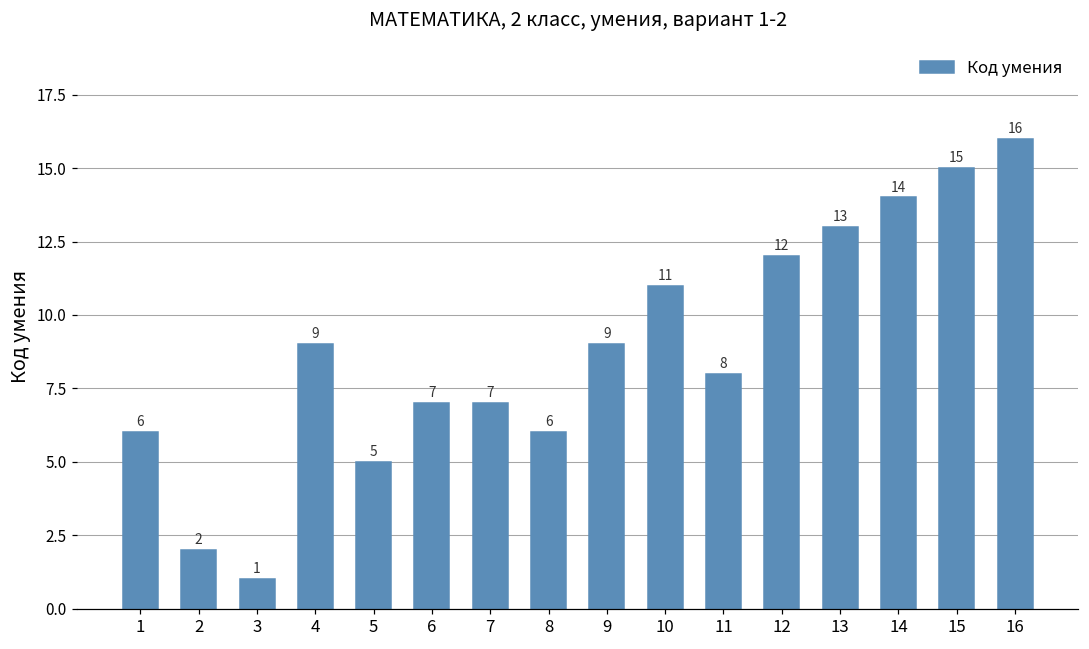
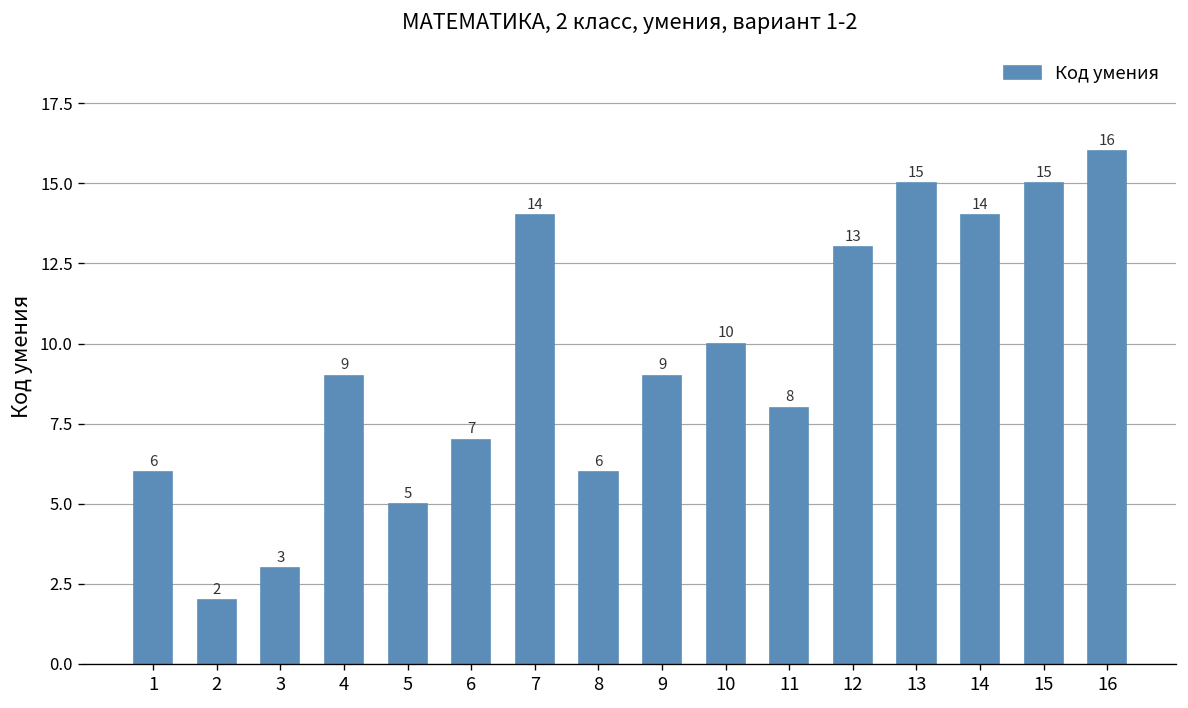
  {
    "1": 6,
    "2": 2,
-   "3": 1,
+   "3": 3,
    "4": 9,
    "5": 5,
    "6": 7,
-   "7": 7,
+   "7": 14,
    "8": 6,
    "9": 9,
-   "10": 11,
+   "10": 10,
    "11": 8,
-   "12": 12,
-   "13": 13,
+   "12": 13,
+   "13": 15,
    "14": 14,
    "15": 15,
    "16": 16
  }
